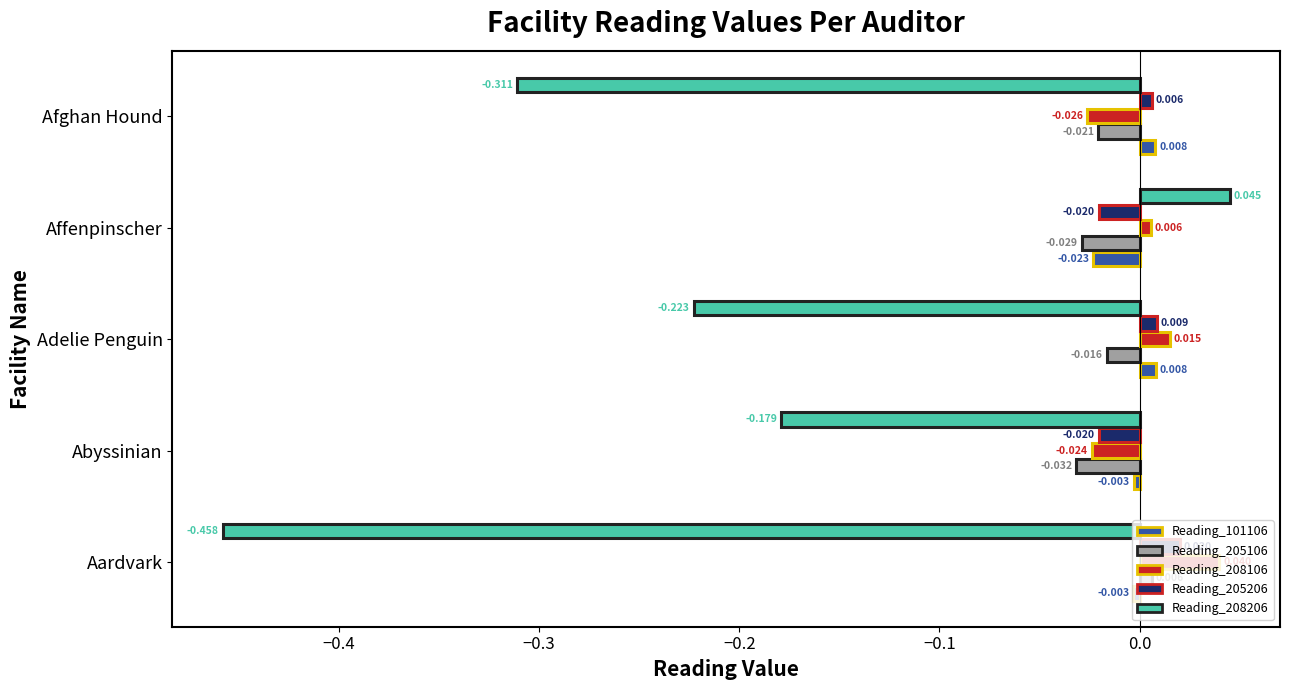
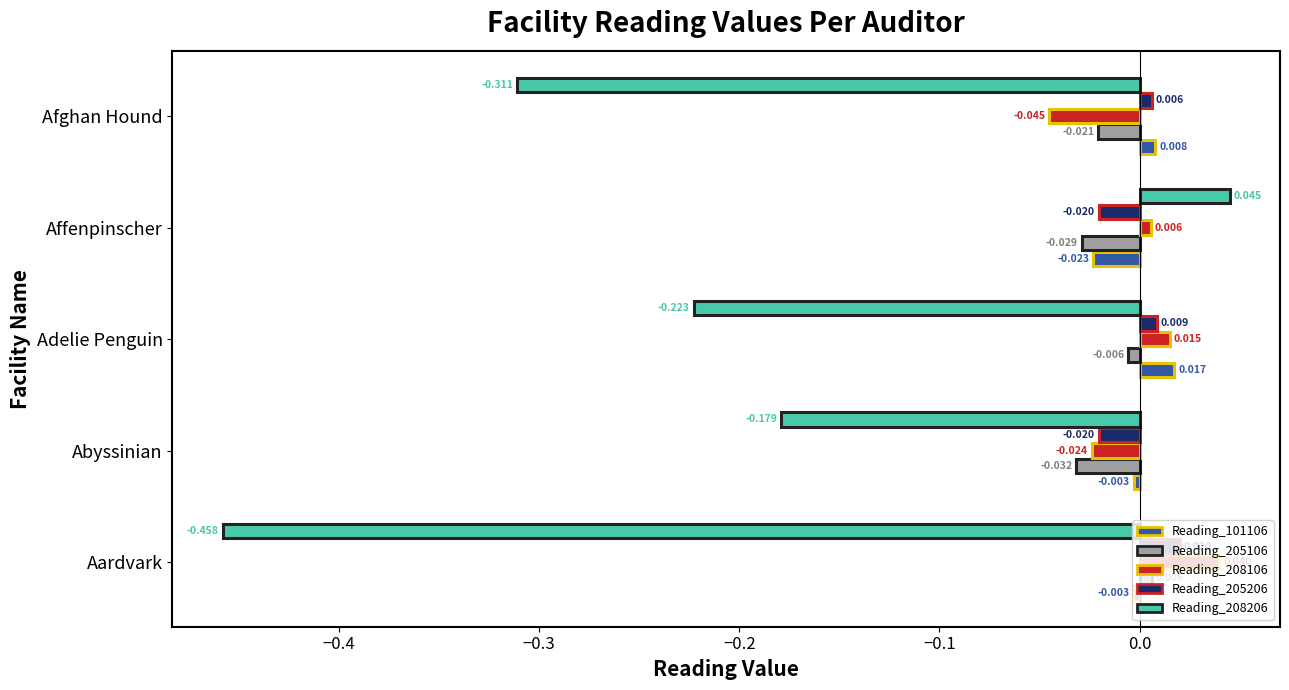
  {
    "Reading_101106": {
      "Afghan Hound": 0.008,
      "Affenpinscher": -0.023,
-     "Adelie Penguin": 0.008,
+     "Adelie Penguin": 0.017,
      "Abyssinian": -0.003
    },
    "Reading_205106": {
      "Afghan Hound": -0.021,
      "Affenpinscher": -0.029,
-     "Adelie Penguin": -0.016,
+     "Adelie Penguin": -0.006,
      "Abyssinian": -0.032
    },
    "Reading_208106": {
-     "Afghan Hound": -0.026,
+     "Afghan Hound": -0.045,
      "Affenpinscher": 0.006,
      "Adelie Penguin": 0.015,
      "Abyssinian": -0.024
    },
    "Reading_205206": {
      "Afghan Hound": 0.006,
      "Affenpinscher": -0.020,
      "Adelie Penguin": 0.009,
      "Abyssinian": -0.020
    },
    "Reading_208206": {
      "Afghan Hound": -0.311,
      "Affenpinscher": 0.045,
      "Adelie Penguin": -0.223,
      "Abyssinian": -0.179,
      "Aardvark": -0.458
    }
  }
